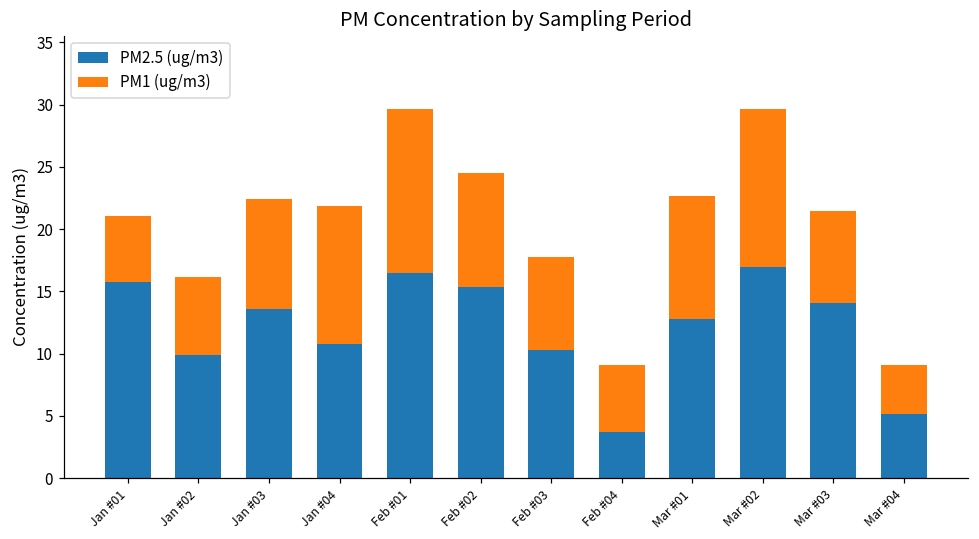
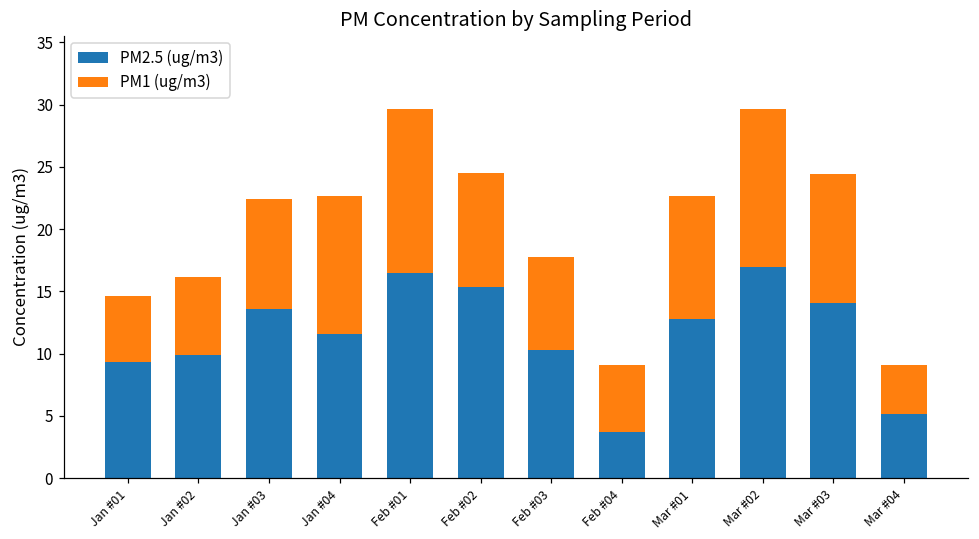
  {
    "PM2.5 (ug/m3)": {
-     "Jan #01": 15.7,
+     "Jan #01": 9.3,
      "Jan #02": 9.9,
      "Jan #03": 13.6,
-     "Jan #04": 10.7,
+     "Jan #04": 11.6,
      "Feb #01": 16.5,
      "Feb #02": 15.4,
      "Feb #03": 10.3,
      "Feb #04": 3.7,
      "Mar #01": 12.7,
      "Mar #02": 17.0,
      "Mar #03": 14.0,
      "Mar #04": 5.1
    },
    "PM1 (ug/m3)": {
      "Jan #01": 5.3,
      "Jan #02": 6.2,
      "Jan #03": 8.8,
      "Jan #04": 11.1,
      "Feb #01": 13.1,
      "Feb #02": 9.1,
      "Feb #03": 7.5,
      "Feb #04": 5.4,
      "Mar #01": 9.9,
      "Mar #02": 12.6,
-     "Mar #03": 7.4,
+     "Mar #03": 10.4,
      "Mar #04": 4.0
    }
  }
